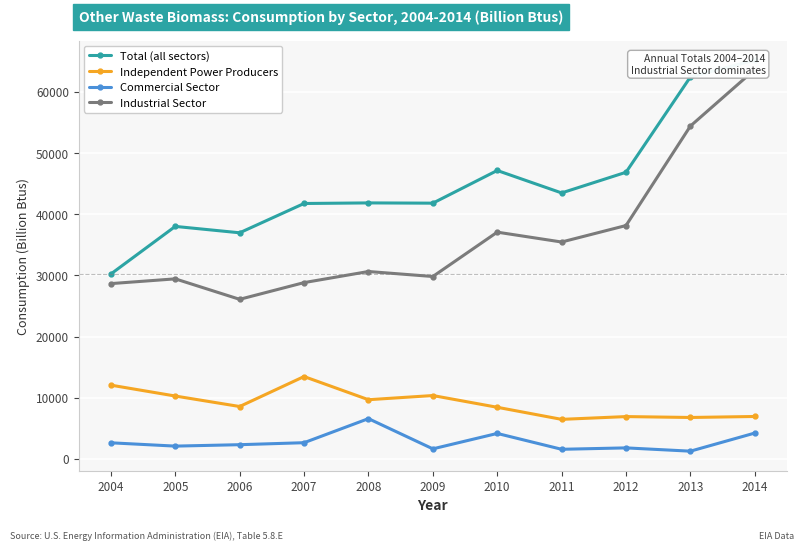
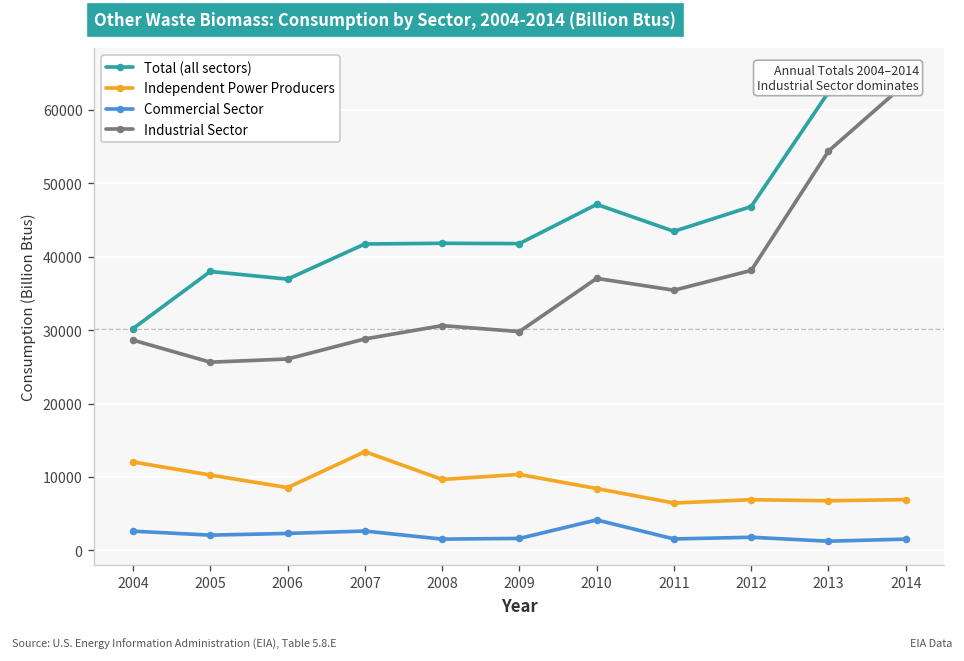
  {
    "Total (all sectors)": {
      "2004": 30000,
      "2005": 38000,
      "2006": 37000,
      "2007": 42000,
      "2008": 42000,
      "2009": 42000,
      "2010": 47000,
      "2011": 43000,
      "2012": 47000
    },
    "Independent Power Producers": {
      "2004": 12000,
      "2005": 10000,
      "2006": 9000,
      "2007": 13000,
      "2008": 10000,
      "2009": 10000,
      "2010": 8000,
      "2011": 6000,
      "2012": 7000,
      "2013": 7000,
      "2014": 7000
    },
    "Commercial Sector": {
      "2004": 3000,
      "2005": 2000,
      "2006": 2000,
      "2007": 3000,
-     "2008": 7000,
+     "2008": 2000,
      "2009": 2000,
      "2010": 4000,
      "2011": 2000,
      "2012": 2000,
      "2013": 1000,
-     "2014": 4000
+     "2014": 2000
    },
    "Industrial Sector": {
      "2004": 29000,
-     "2005": 29000,
+     "2005": 26000,
      "2006": 26000,
      "2007": 29000,
      "2008": 31000,
      "2009": 30000,
      "2010": 37000,
      "2011": 35000,
      "2012": 38000,
      "2013": 54000
    }
  }
